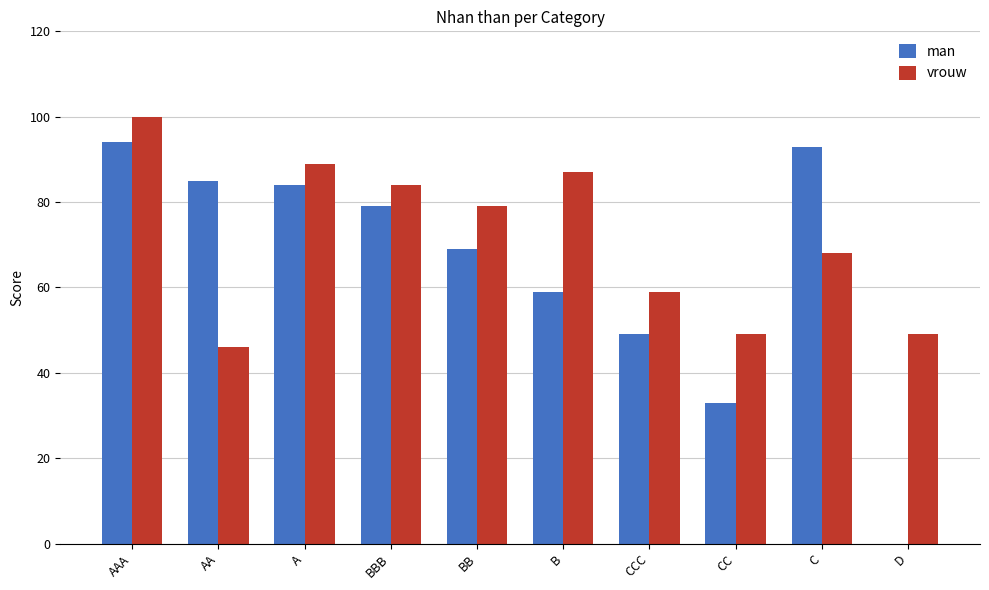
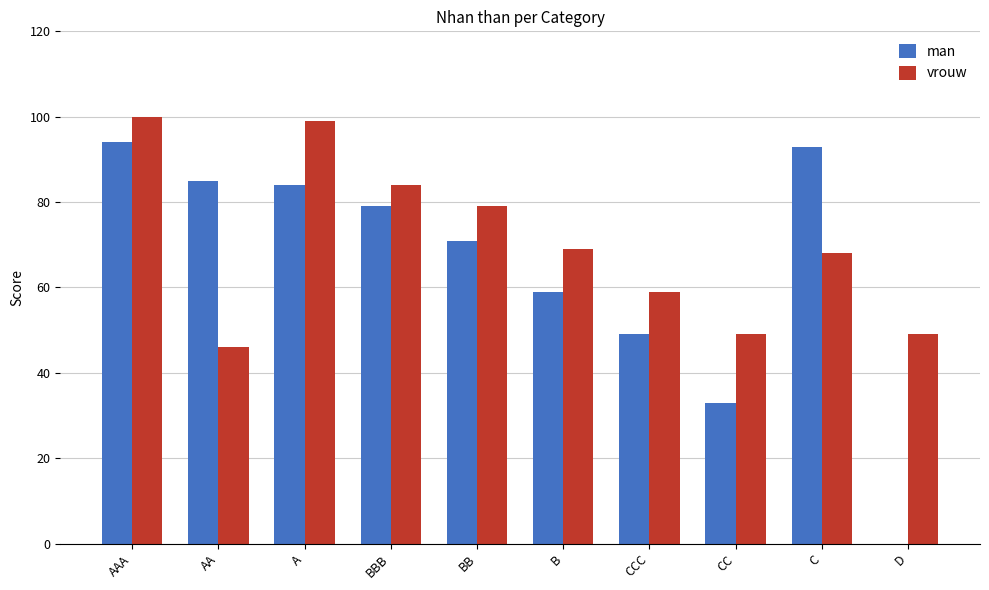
  {
    "man": {
      "AAA": 94,
      "AA": 85,
      "A": 84,
      "BBB": 79,
-     "BB": 69,
+     "BB": 71,
      "B": 59,
      "CCC": 49,
      "CC": 33,
      "C": 93,
      "D": 0
    },
    "vrouw": {
      "AAA": 100,
      "AA": 46,
-     "A": 89,
+     "A": 99,
      "BBB": 84,
      "BB": 79,
-     "B": 87,
+     "B": 69,
      "CCC": 59,
      "CC": 49,
      "C": 68,
      "D": 49
    }
  }
